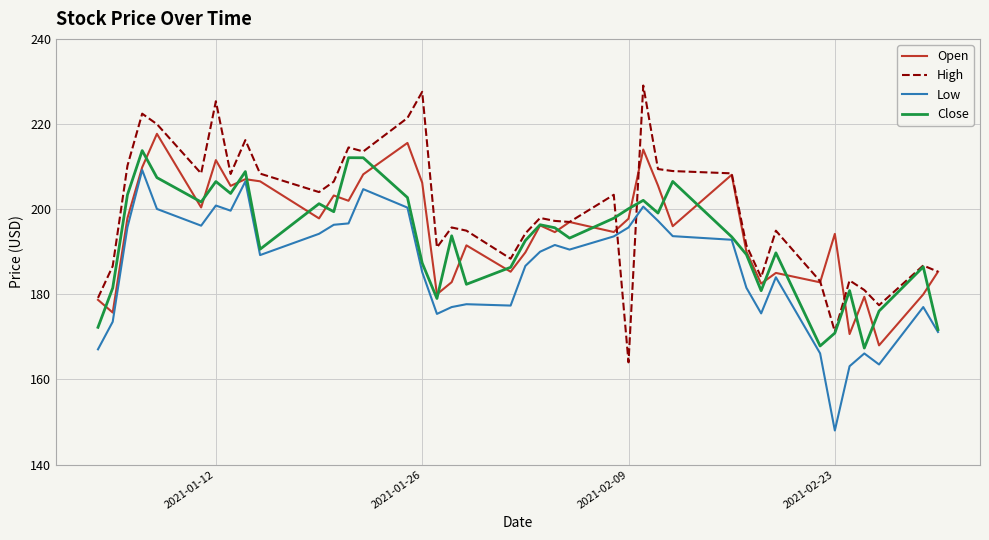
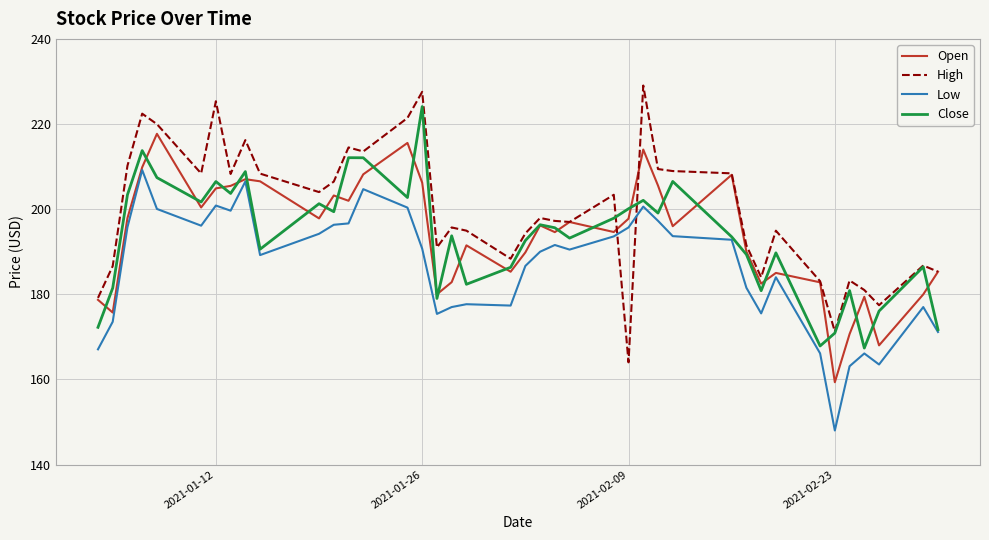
  {
    "Open": {
-     "2021-01-12": 212,
+     "2021-01-12": 205,
      "2021-01-26": 206,
      "2021-02-09": 198,
-     "2021-02-23": 194
+     "2021-02-23": 159
    },
    "High": {
      "2021-01-12": 225,
      "2021-01-26": 228,
      "2021-02-09": 164
    },
    "Low": {
      "2021-01-12": 201,
-     "2021-01-26": 185,
+     "2021-01-26": 191,
      "2021-02-09": 196,
      "2021-02-23": 148
    },
    "Close": {
      "2021-01-12": 206,
-     "2021-01-26": 187,
+     "2021-01-26": 224,
      "2021-02-09": 200
    }
  }
